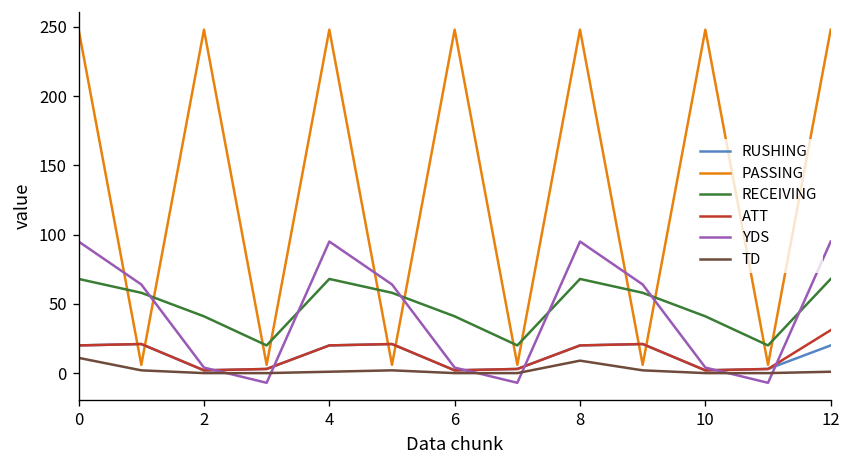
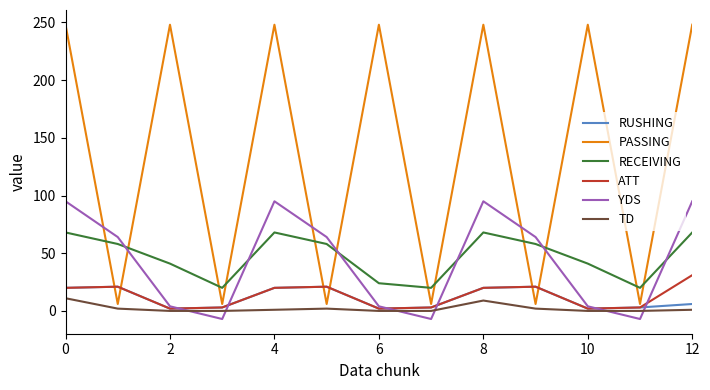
  {
    "RUSHING": {
-     "12": 20
+     "12": 6
    },
    "PASSING": {
      "0": 248,
      "2": 248,
      "4": 248,
      "6": 248,
      "8": 248,
      "10": 248,
      "12": 248
    },
    "RECEIVING": {
      "0": 68,
      "2": 41,
      "4": 68,
-     "6": 41,
+     "6": 24,
      "8": 68,
      "10": 41,
      "12": 68
    },
    "ATT": {
      "12": 31
    },
    "YDS": {
      "0": 95,
      "4": 95,
      "8": 95,
      "12": 95
    },
    "TD": {
      "0": 11,
      "4": 1,
      "8": 9,
      "12": 1
    }
  }
